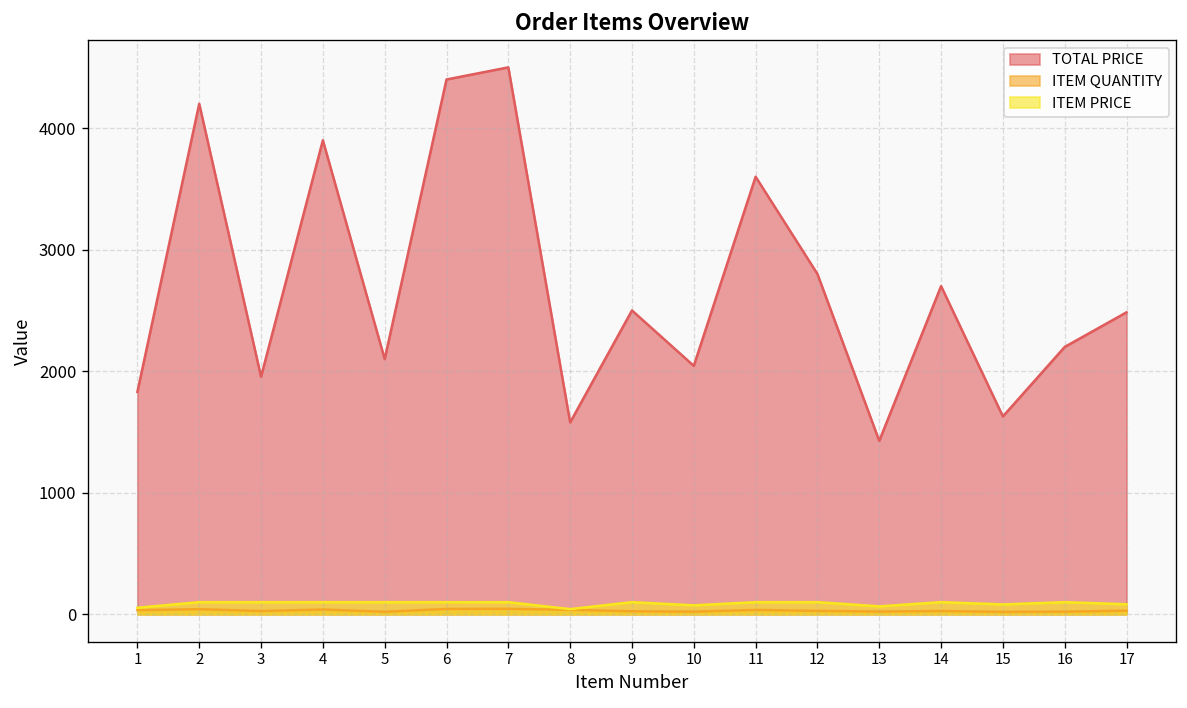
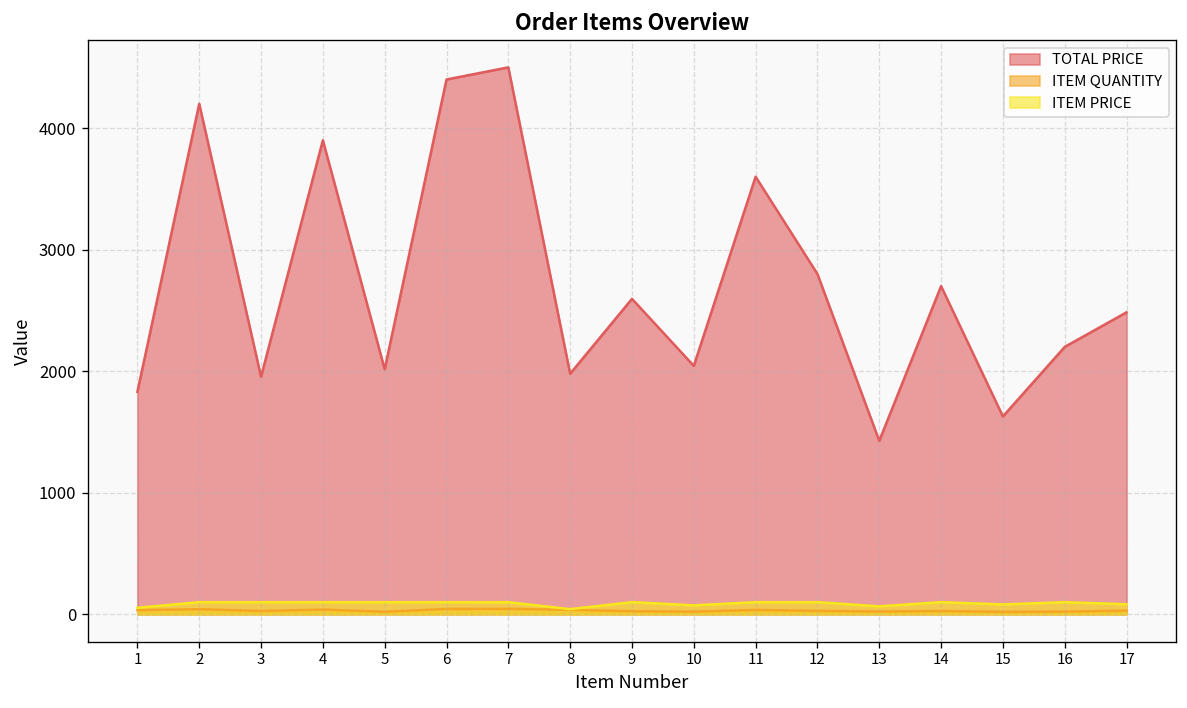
  {
    "TOTAL PRICE": {
      "1": 1830,
      "2": 4200,
      "3": 1950,
      "4": 3900,
-     "5": 2100,
+     "5": 2020,
      "6": 4400,
      "7": 4500,
-     "8": 1580,
-     "9": 2500,
+     "8": 1980,
+     "9": 2600,
      "10": 2040,
      "11": 3600,
      "12": 2800,
      "13": 1430,
      "14": 2700,
      "15": 1630,
      "16": 2200,
      "17": 2480
    }
  }
